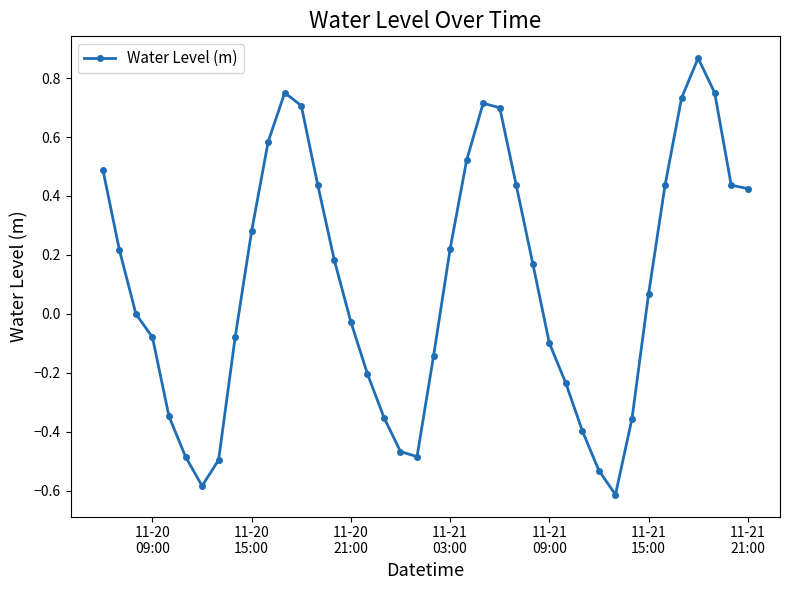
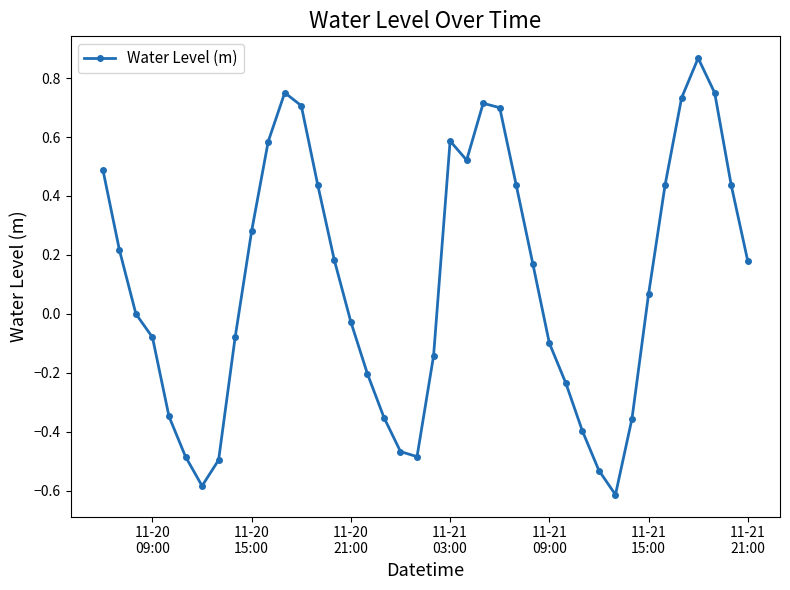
  {
    "11-20 09:00": -0.08,
    "11-20 15:00": 0.28,
    "11-20 21:00": -0.03,
-   "11-21 03:00": 0.22,
+   "11-21 03:00": 0.59,
    "11-21 09:00": -0.10,
    "11-21 15:00": 0.07,
-   "11-21 21:00": 0.43
+   "11-21 21:00": 0.18
  }
